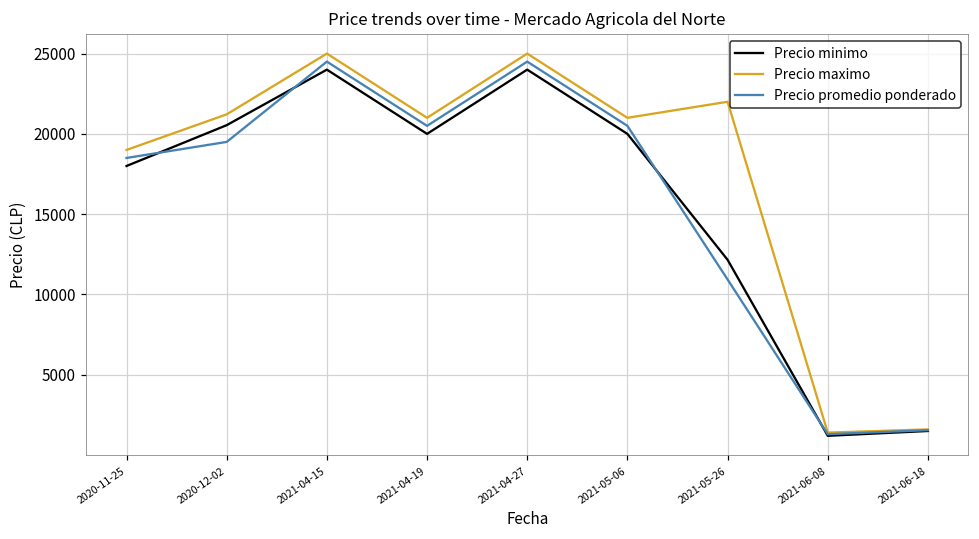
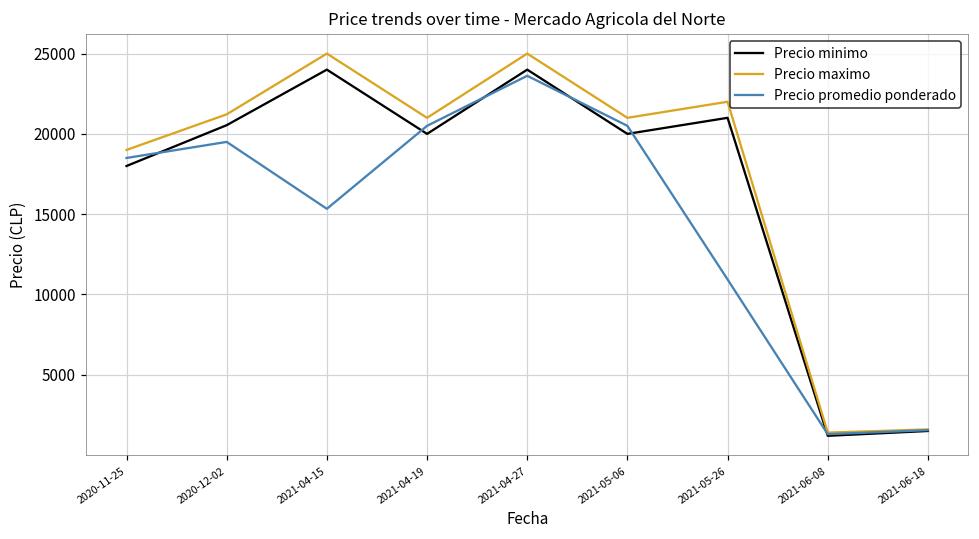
  {
    "Precio minimo": {
      "2020-11-25": 18000,
      "2020-12-02": 20500,
      "2021-04-15": 24000,
      "2021-04-19": 20000,
      "2021-04-27": 24000,
      "2021-05-06": 20000,
-     "2021-05-26": 12200
+     "2021-05-26": 21000
    },
    "Precio maximo": {
      "2020-11-25": 19000,
      "2020-12-02": 21200,
      "2021-04-15": 25000,
      "2021-04-19": 21000,
      "2021-04-27": 25000,
      "2021-05-06": 21000,
      "2021-05-26": 22000
    },
    "Precio promedio ponderado": {
      "2020-11-25": 18500,
      "2020-12-02": 19500,
-     "2021-04-15": 24500,
+     "2021-04-15": 15300,
      "2021-04-19": 20500,
-     "2021-04-27": 24500,
+     "2021-04-27": 23600,
      "2021-05-06": 20500,
      "2021-05-26": 10900
    }
  }
